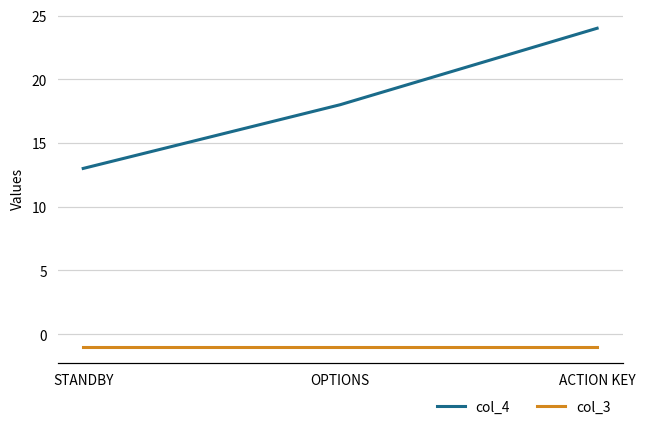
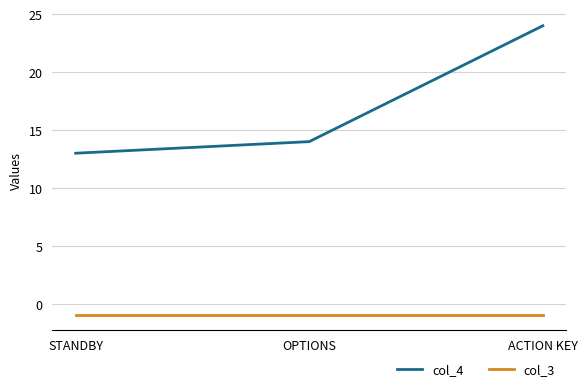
  {
    "col_4": {
      "STANDBY": 13,
-     "OPTIONS": 18,
+     "OPTIONS": 14,
      "ACTION KEY": 24
    },
    "col_3": {
      "STANDBY": -1,
      "OPTIONS": -1,
      "ACTION KEY": -1
    }
  }
